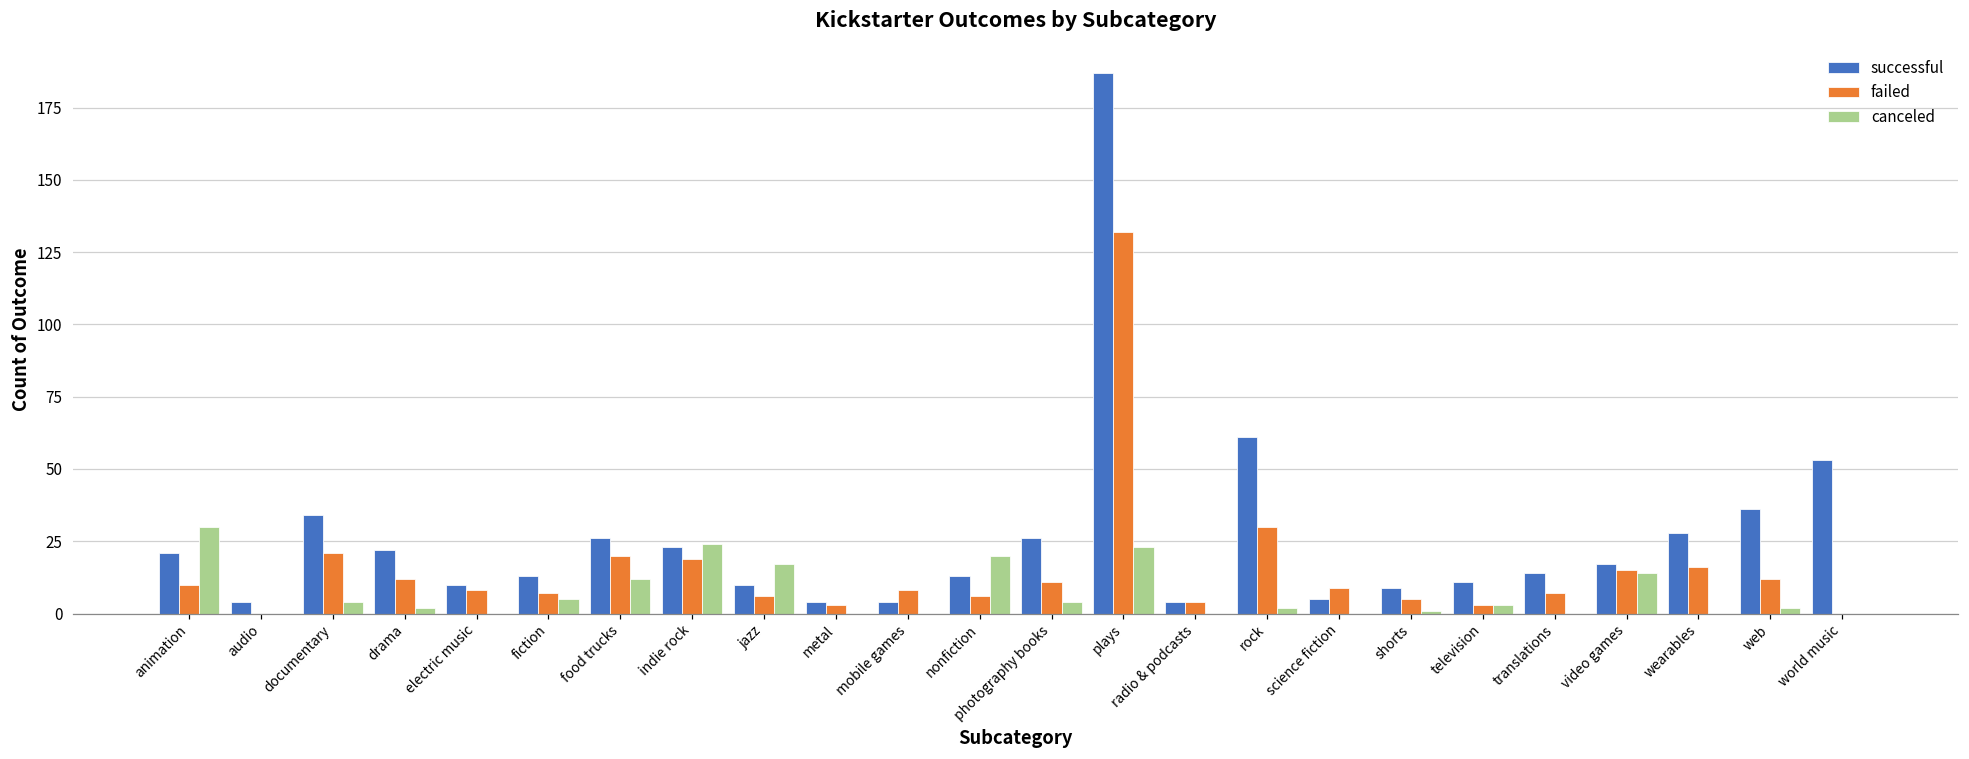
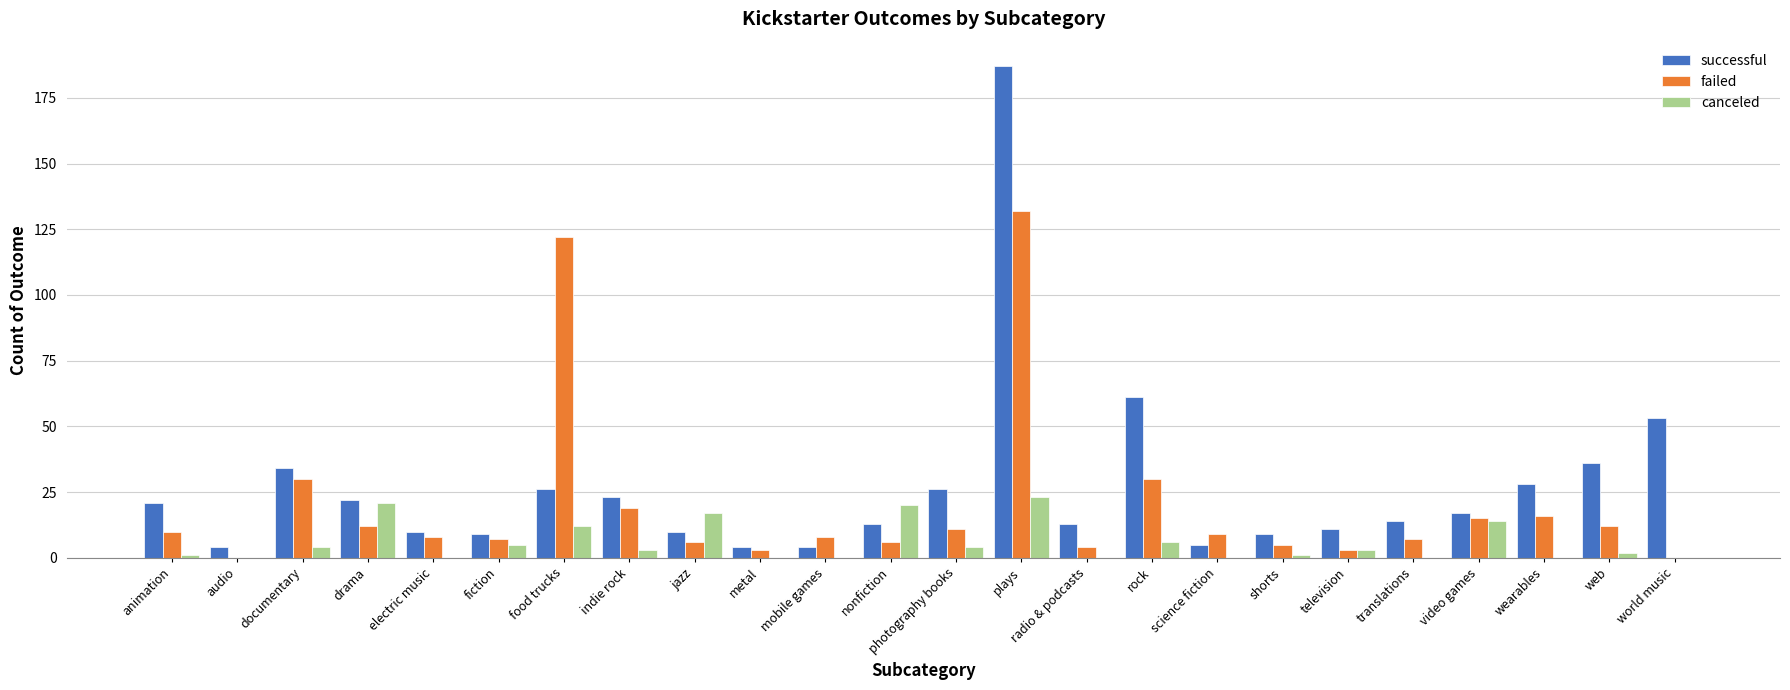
  {
    "successful": {
      "animation": 21,
      "audio": 4,
      "documentary": 34,
      "drama": 22,
      "electric music": 10,
-     "fiction": 13,
+     "fiction": 9,
      "food trucks": 26,
      "indie rock": 23,
      "jazz": 10,
      "metal": 4,
      "mobile games": 4,
      "nonfiction": 13,
      "photography books": 26,
      "plays": 187,
-     "radio & podcasts": 4,
+     "radio & podcasts": 13,
      "rock": 61,
      "science fiction": 5,
      "shorts": 9,
      "television": 11,
      "translations": 14,
      "video games": 17,
      "wearables": 28,
      "web": 36,
      "world music": 53
    },
    "failed": {
      "animation": 10,
      "audio": 0,
-     "documentary": 21,
+     "documentary": 30,
      "drama": 12,
      "electric music": 8,
      "fiction": 7,
-     "food trucks": 20,
+     "food trucks": 122,
      "indie rock": 19,
      "jazz": 6,
      "metal": 3,
      "mobile games": 8,
      "nonfiction": 6,
      "photography books": 11,
      "plays": 132,
      "radio & podcasts": 4,
      "rock": 30,
      "science fiction": 9,
      "shorts": 5,
      "television": 3,
      "translations": 7,
      "video games": 15,
      "wearables": 16,
      "web": 12,
      "world music": 0
    },
    "canceled": {
-     "animation": 30,
+     "animation": 1,
      "audio": 0,
      "documentary": 4,
-     "drama": 2,
+     "drama": 21,
      "electric music": 0,
      "fiction": 5,
      "food trucks": 12,
-     "indie rock": 24,
+     "indie rock": 3,
      "jazz": 17,
      "metal": 0,
      "mobile games": 0,
      "nonfiction": 20,
      "photography books": 4,
      "plays": 23,
      "radio & podcasts": 0,
-     "rock": 2,
+     "rock": 6,
      "science fiction": 0,
      "shorts": 1,
      "television": 3,
      "translations": 0,
      "video games": 14,
      "wearables": 0,
      "web": 2,
      "world music": 0
    }
  }
